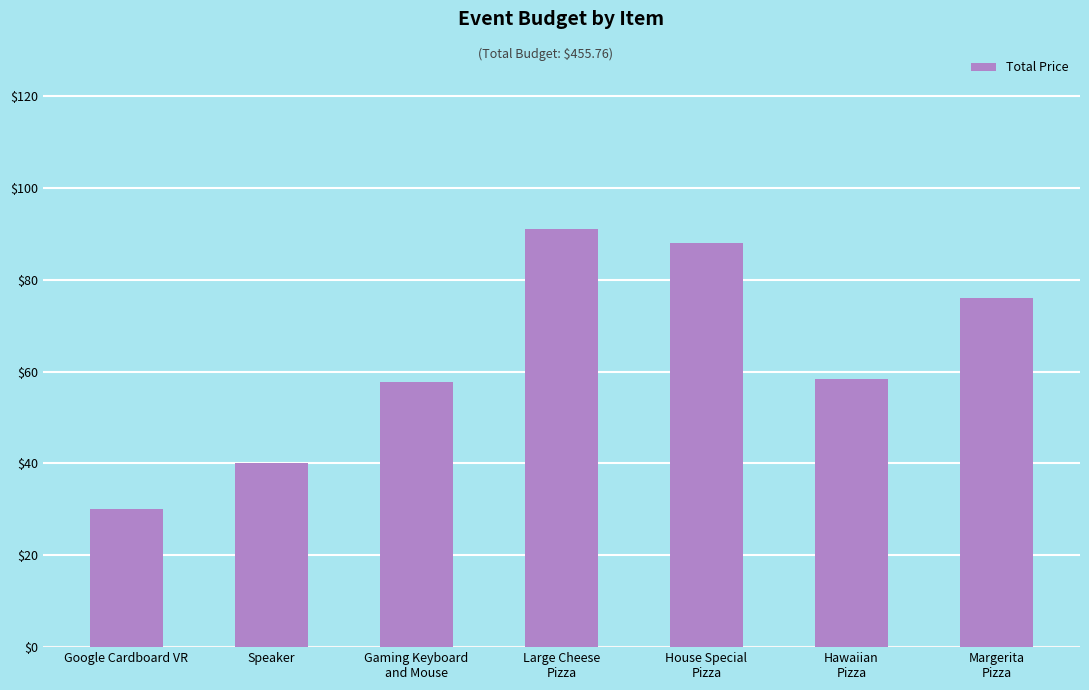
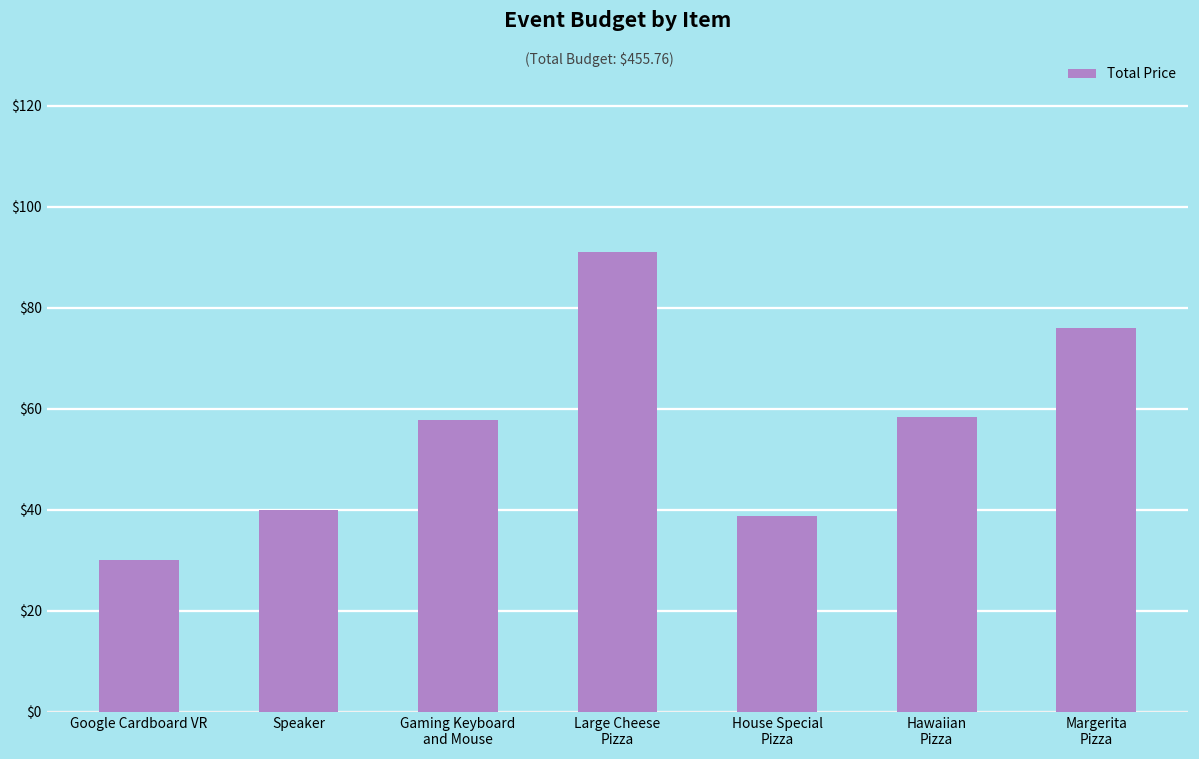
  {
    "Google Cardboard VR": "$30",
    "Speaker": "$40",
    "Gaming Keyboard and Mouse": "$58",
    "Large Cheese Pizza": "$91",
-   "House Special Pizza": "$88",
+   "House Special Pizza": "$39",
    "Hawaiian Pizza": "$58",
    "Margerita Pizza": "$76"
  }
